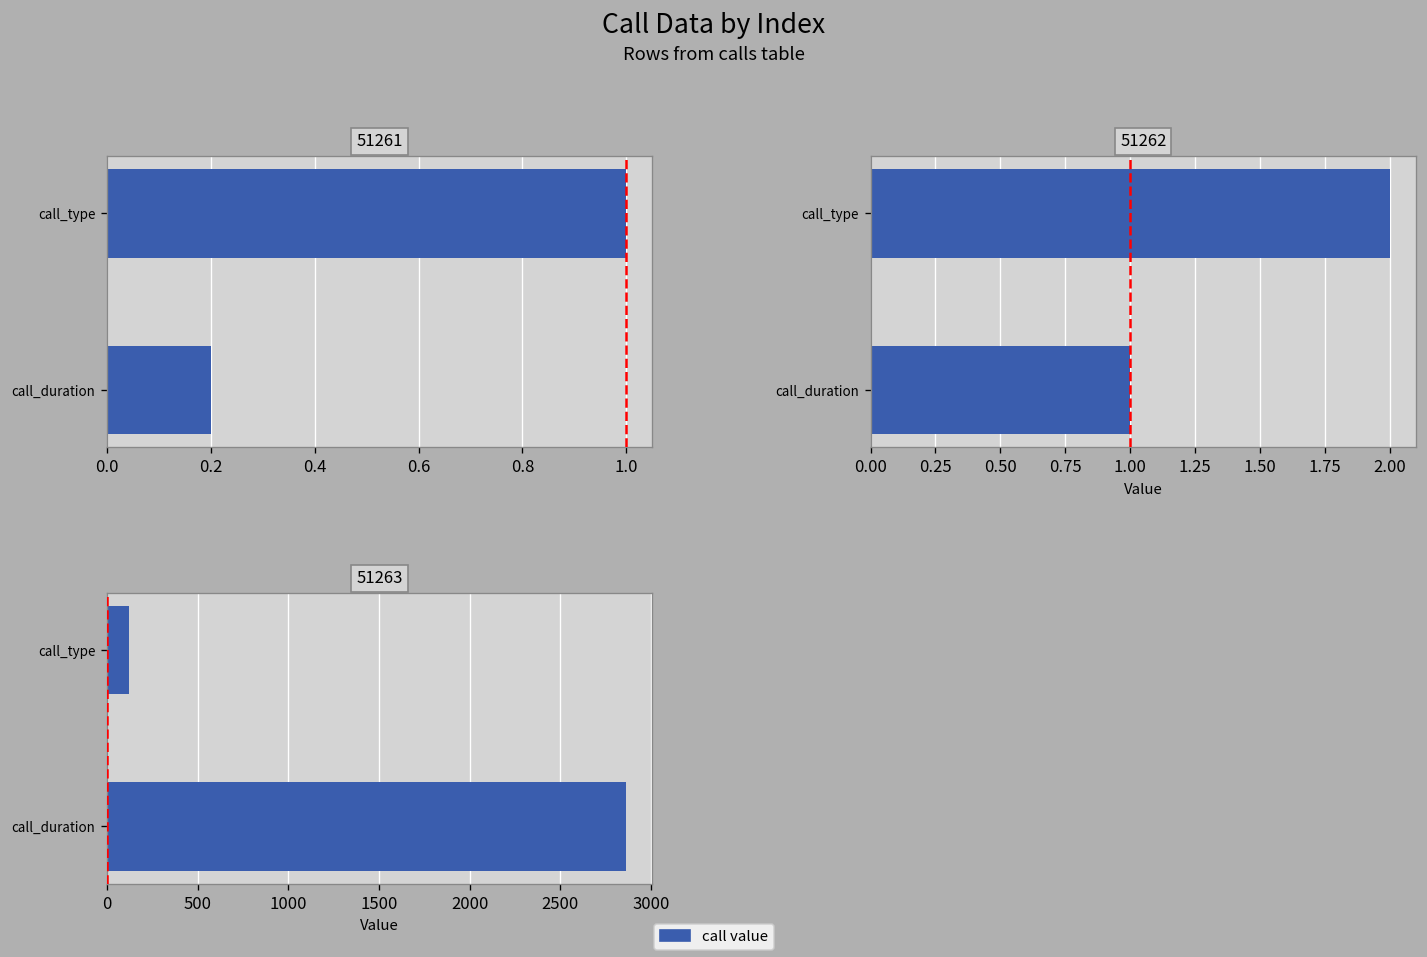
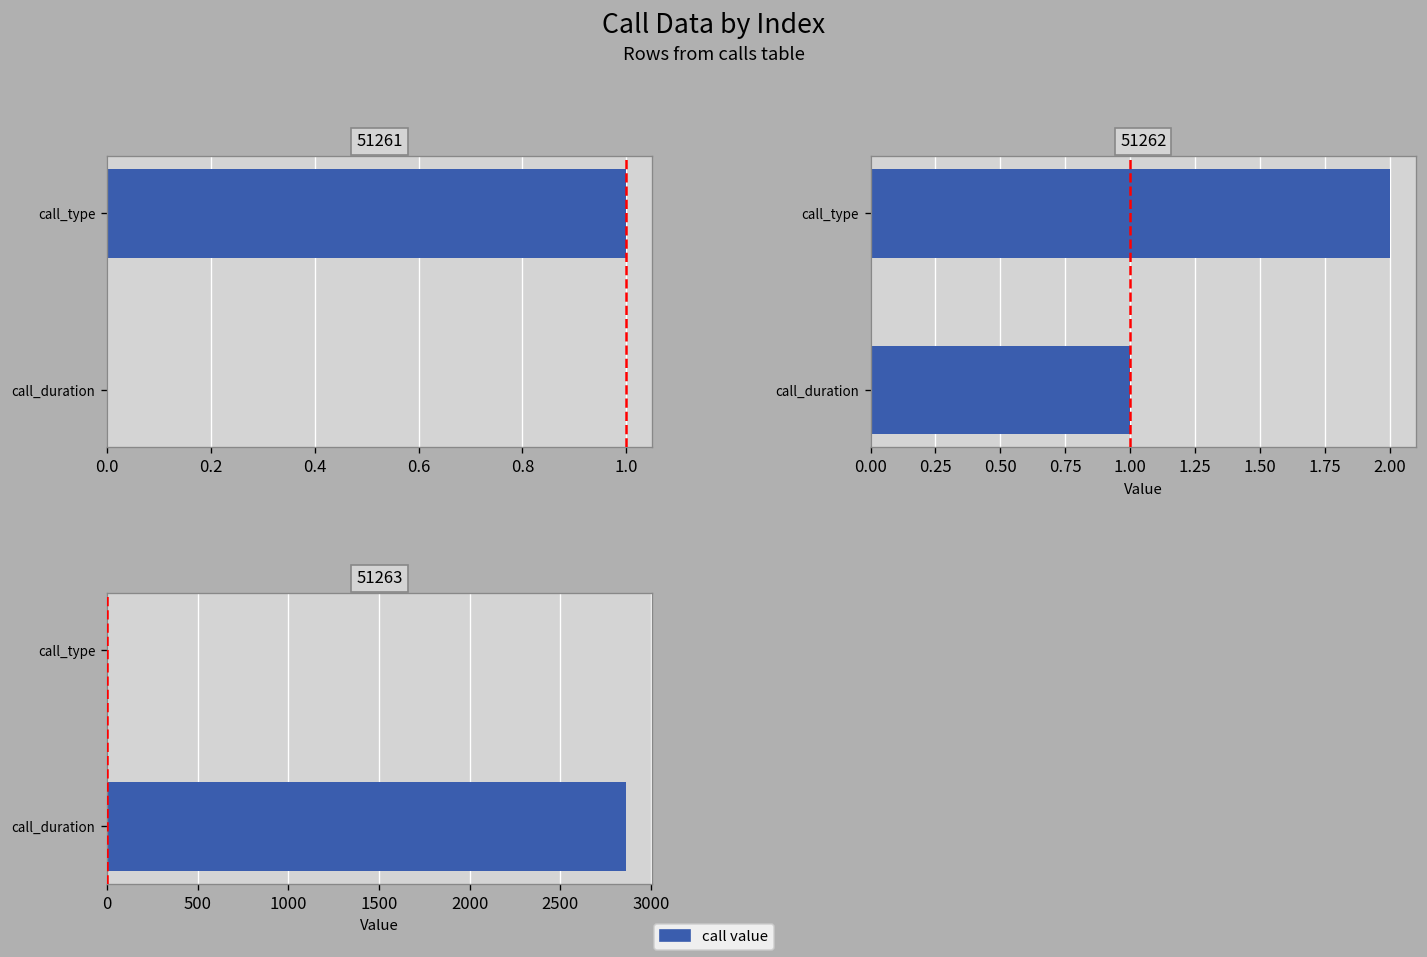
  {
    "51261": {
      "call_type": 1.0,
-     "call_duration": 0.2
+     "call_duration": 0.0
    },
    "51262": {
      "call_type": 2.00,
      "call_duration": 1.00
    },
    "51263": {
-     "call_type": 120,
+     "call_type": 0,
      "call_duration": 2860
    }
  }
